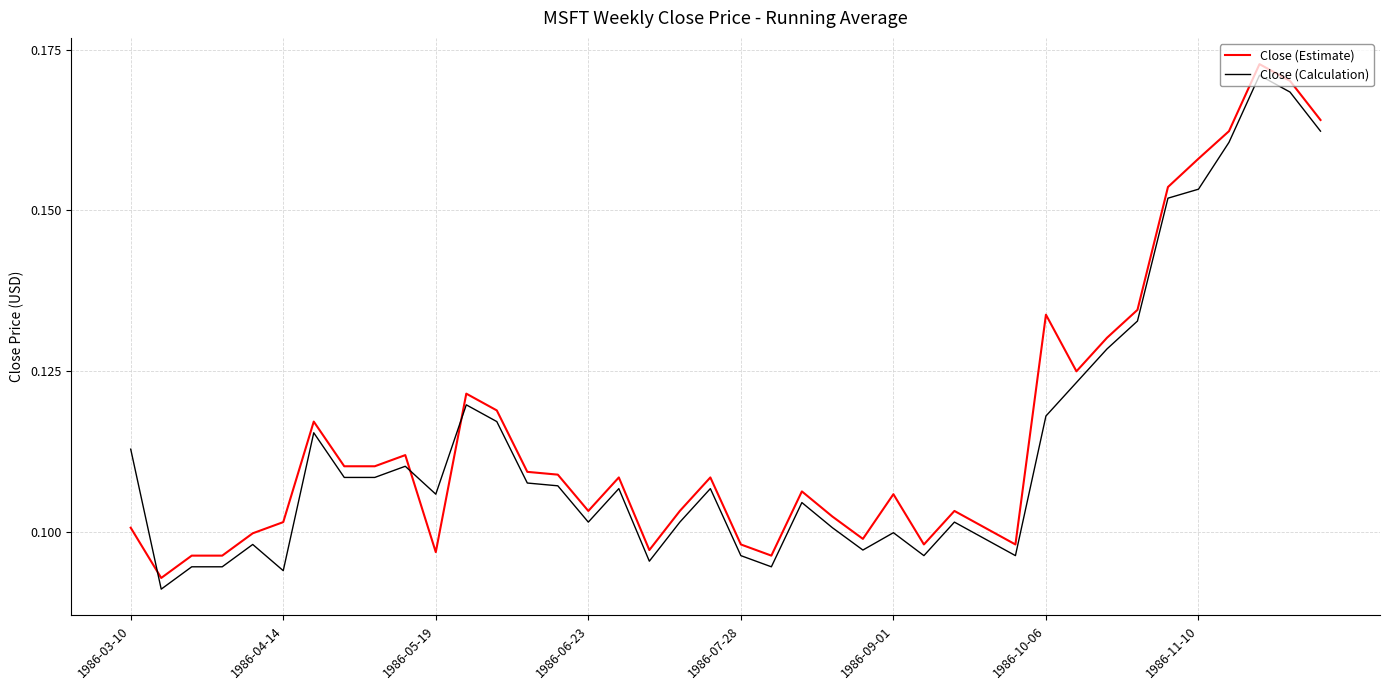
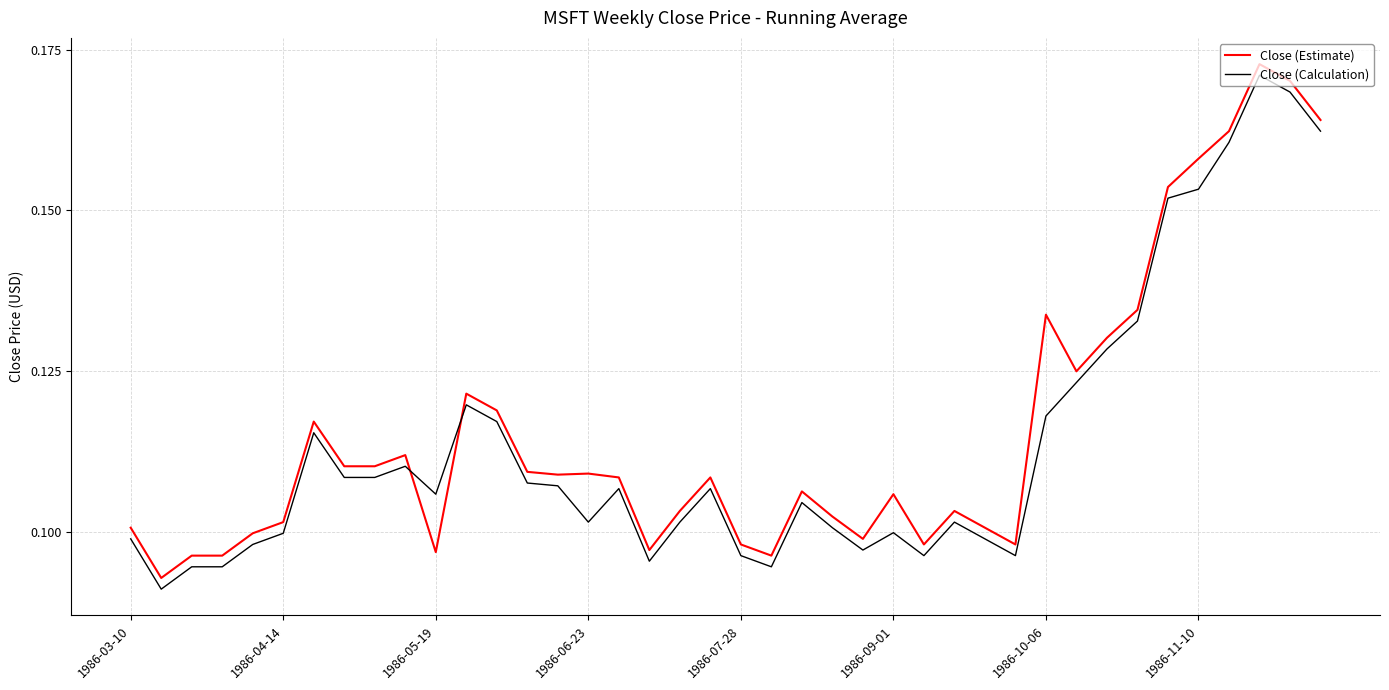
  {
    "Close (Estimate)": {
      "1986-03-10": 0.101,
      "1986-04-14": 0.102,
      "1986-05-19": 0.097,
-     "1986-06-23": 0.103,
+     "1986-06-23": 0.109,
      "1986-07-28": 0.098,
      "1986-09-01": 0.106,
      "1986-10-06": 0.134,
      "1986-11-10": 0.158
    },
    "Close (Calculation)": {
-     "1986-03-10": 0.113,
-     "1986-04-14": 0.094,
+     "1986-03-10": 0.099,
+     "1986-04-14": 0.100,
      "1986-05-19": 0.106,
      "1986-06-23": 0.102,
      "1986-07-28": 0.096,
      "1986-09-01": 0.100,
      "1986-10-06": 0.118,
      "1986-11-10": 0.153
    }
  }
